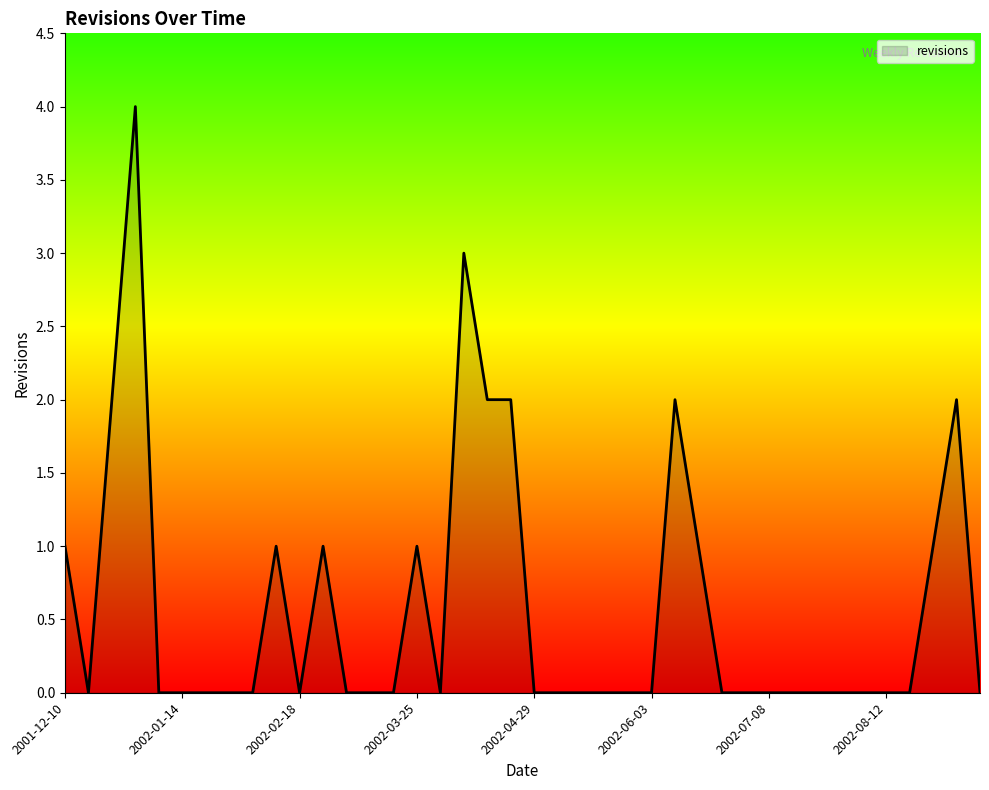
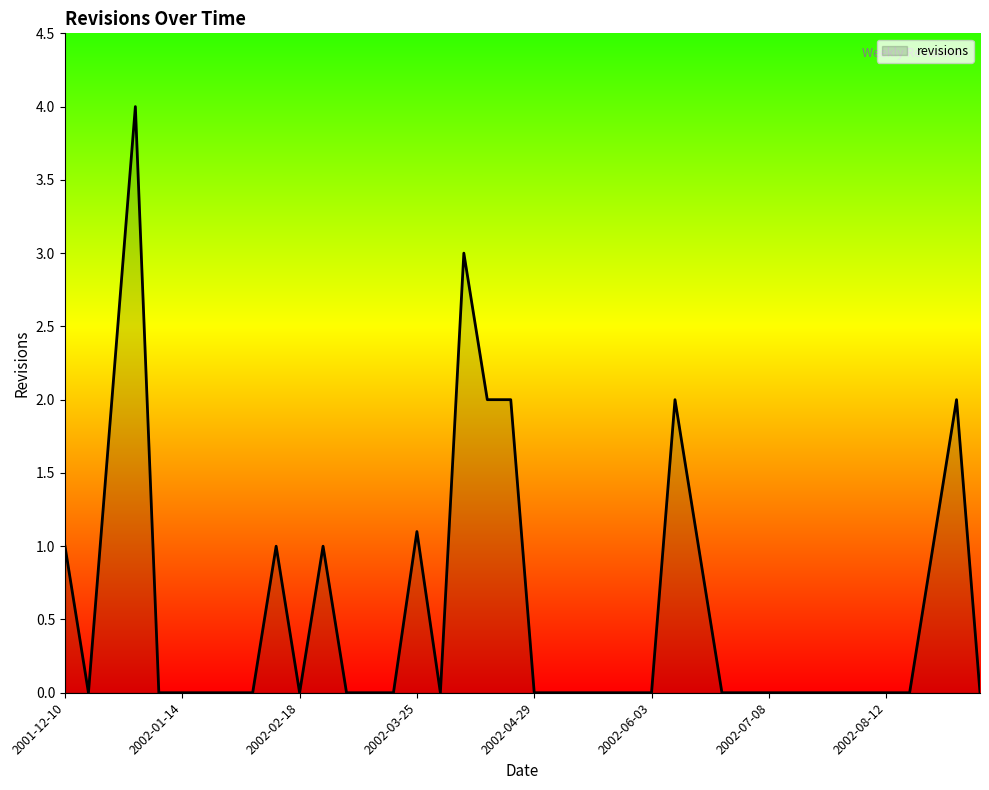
  {
    "2001-12-10": 1.0,
    "2002-01-14": 0.0,
    "2002-02-18": 0.0,
-   "2002-03-25": 1.0,
+   "2002-03-25": 1.1,
    "2002-04-29": 0.0,
    "2002-06-03": 0.0,
    "2002-07-08": 0.0,
    "2002-08-12": 0.0
  }
